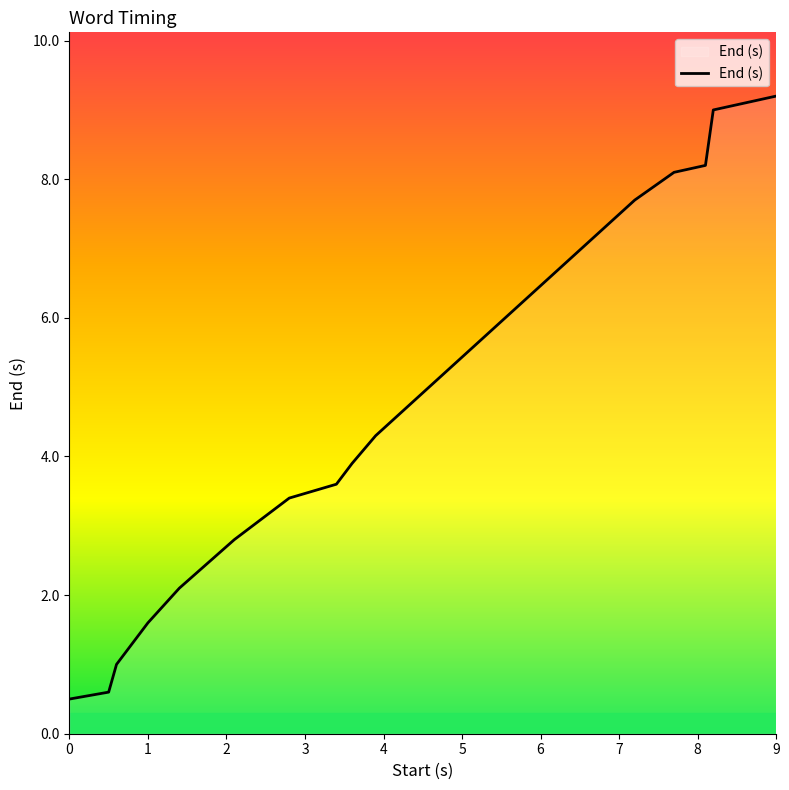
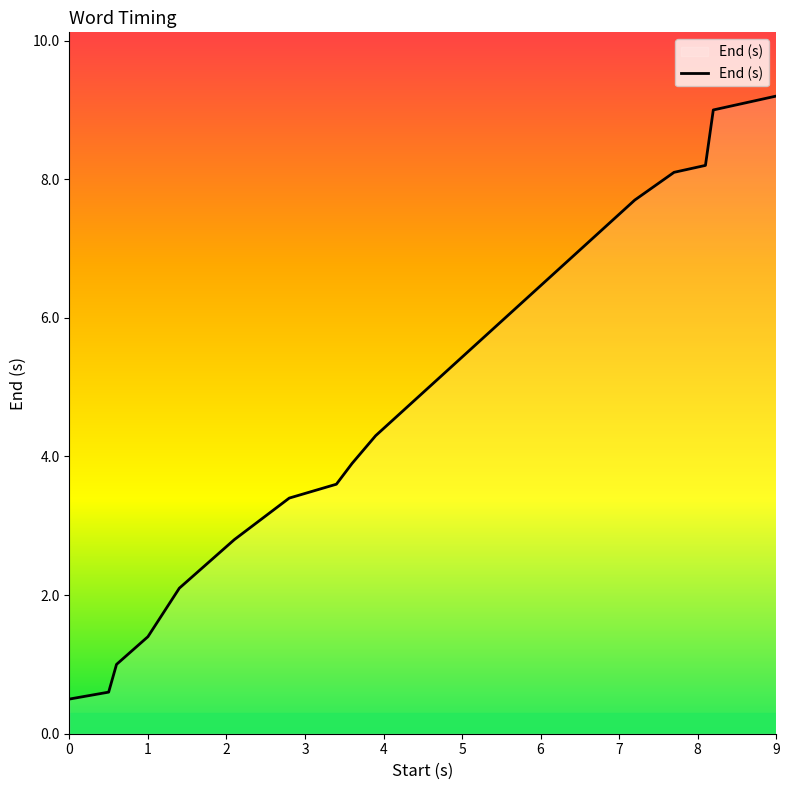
  {
    "0": 0.5,
-   "1": 1.6,
+   "1": 1.4,
    "9": 9.2
  }
